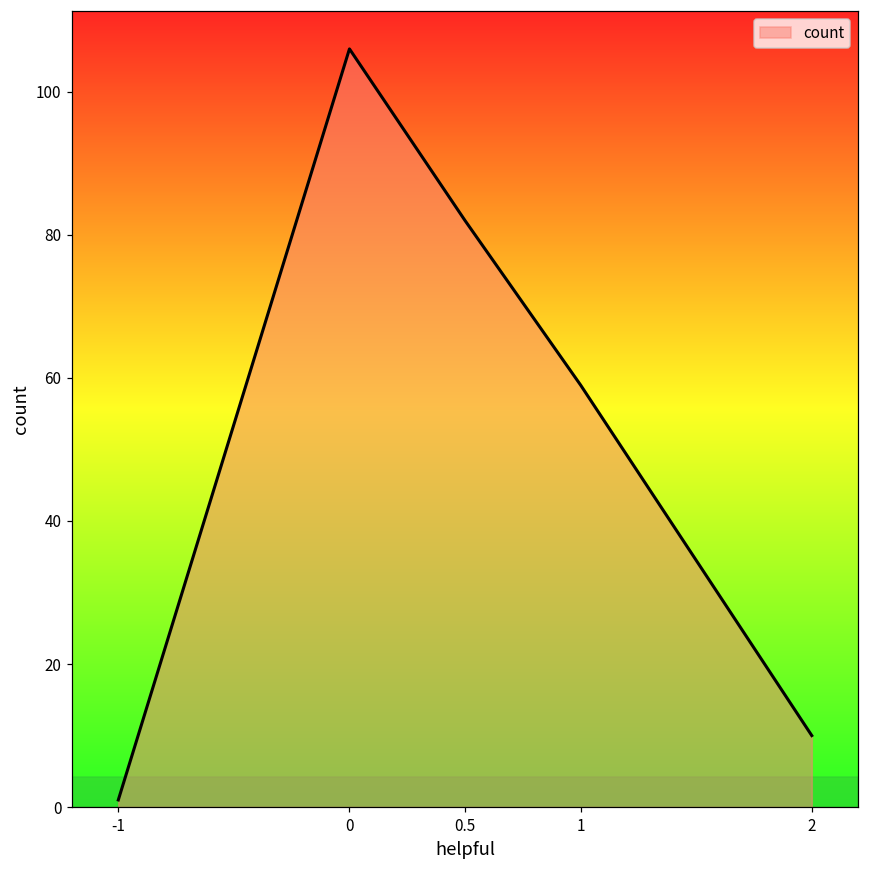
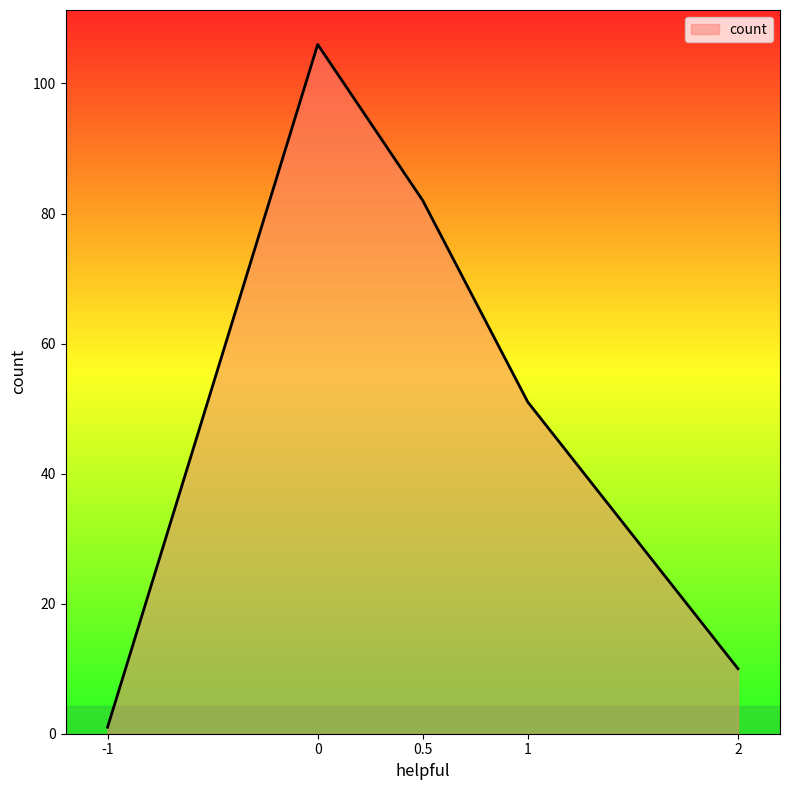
  {
    "0": 106,
    "0.5": 82,
-   "1": 59,
+   "1": 51,
    "2": 10
  }
